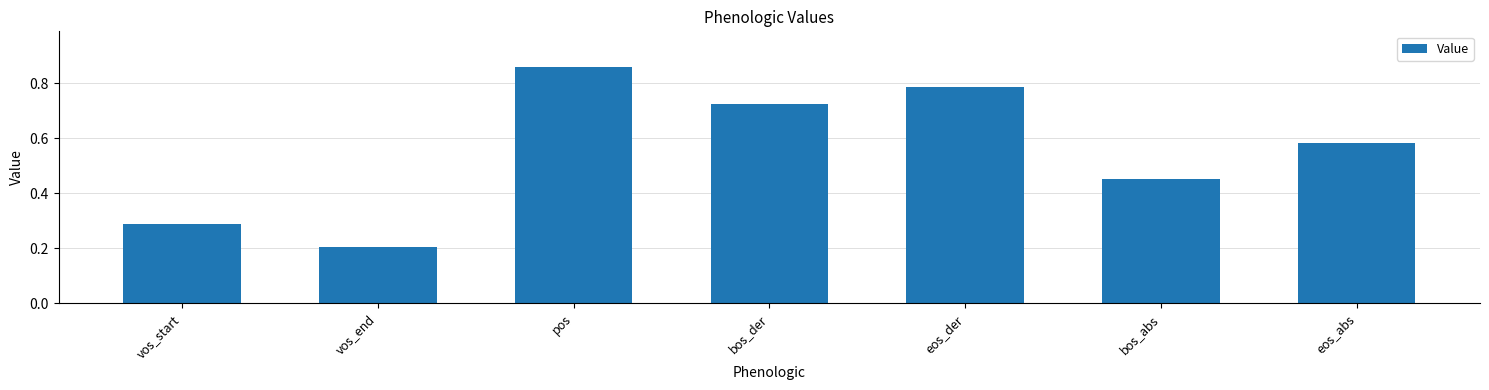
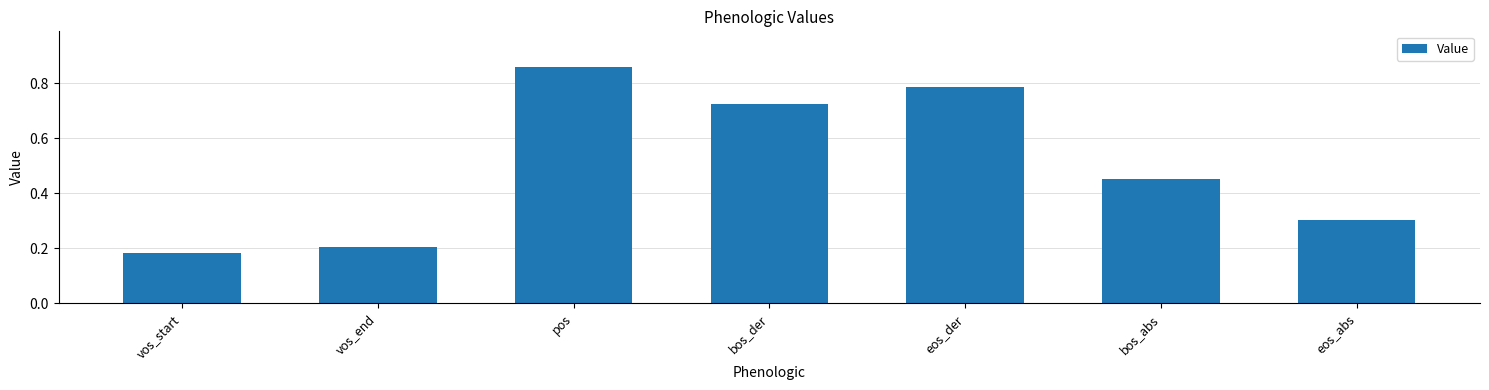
  {
-   "vos_start": 0.29,
+   "vos_start": 0.18,
    "vos_end": 0.20,
    "pos": 0.86,
    "bos_der": 0.73,
    "eos_der": 0.78,
    "bos_abs": 0.45,
-   "eos_abs": 0.58
+   "eos_abs": 0.30
  }
